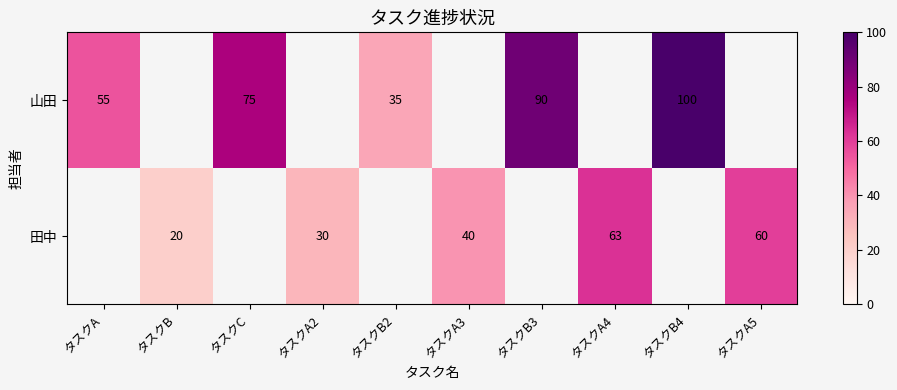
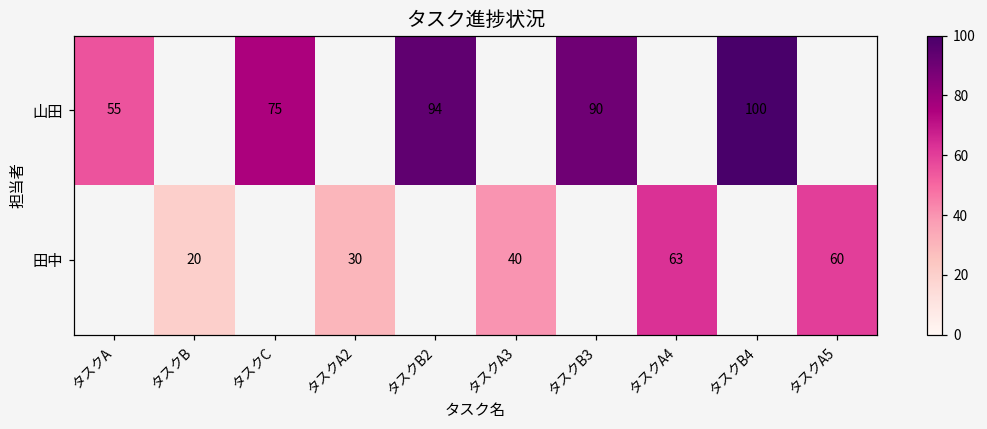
  {
    "山田": {
      "タスクA": 55,
      "タスクC": 75,
-     "タスクB2": 35,
+     "タスクB2": 94,
      "タスクB3": 90,
      "タスクB4": 100
    },
    "田中": {
      "タスクB": 20,
      "タスクA2": 30,
      "タスクA3": 40,
      "タスクA4": 63,
      "タスクA5": 60
    }
  }
